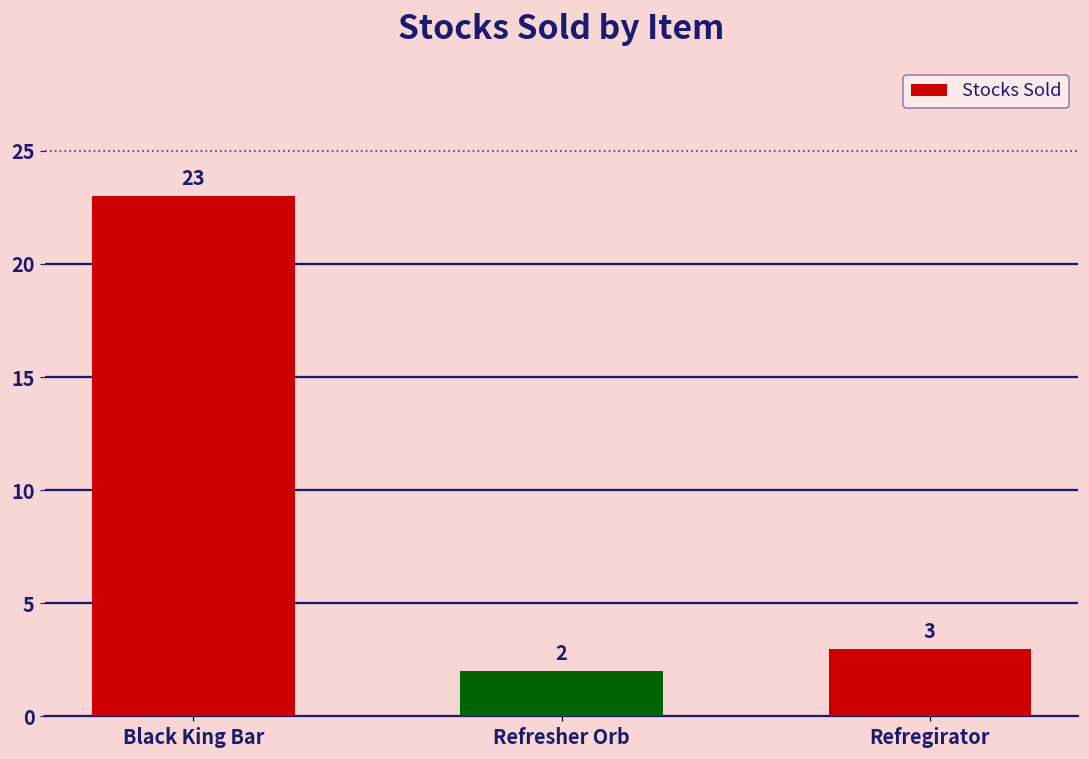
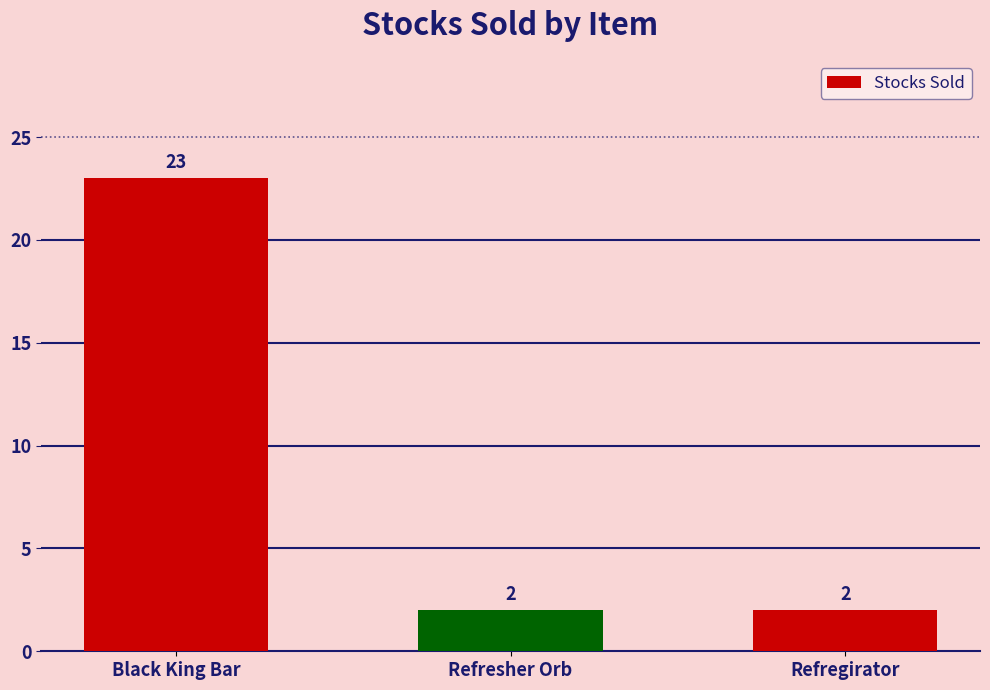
  {
    "Black King Bar": 23,
    "Refresher Orb": 2,
-   "Refregirator": 3
+   "Refregirator": 2
  }
